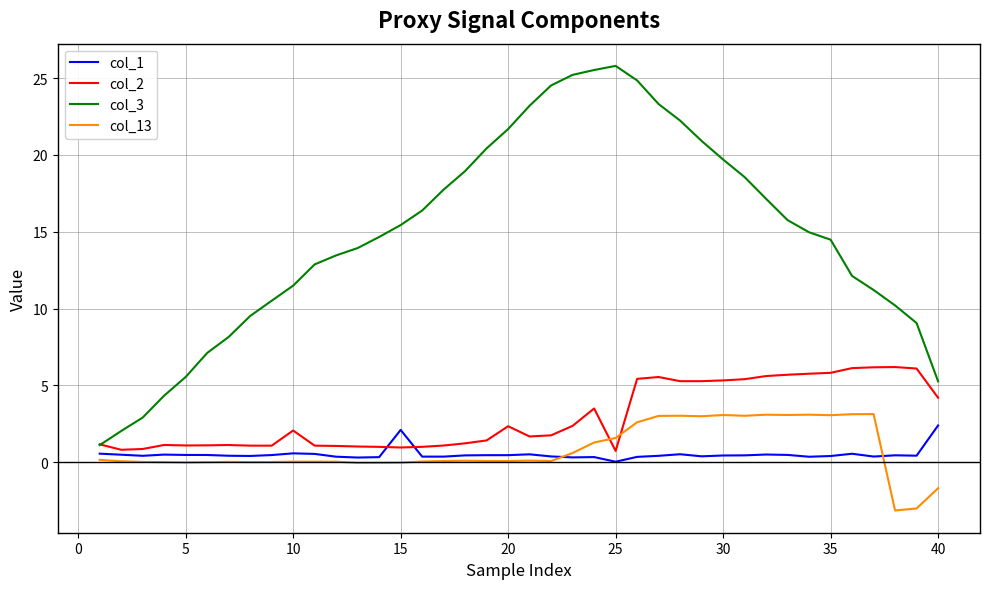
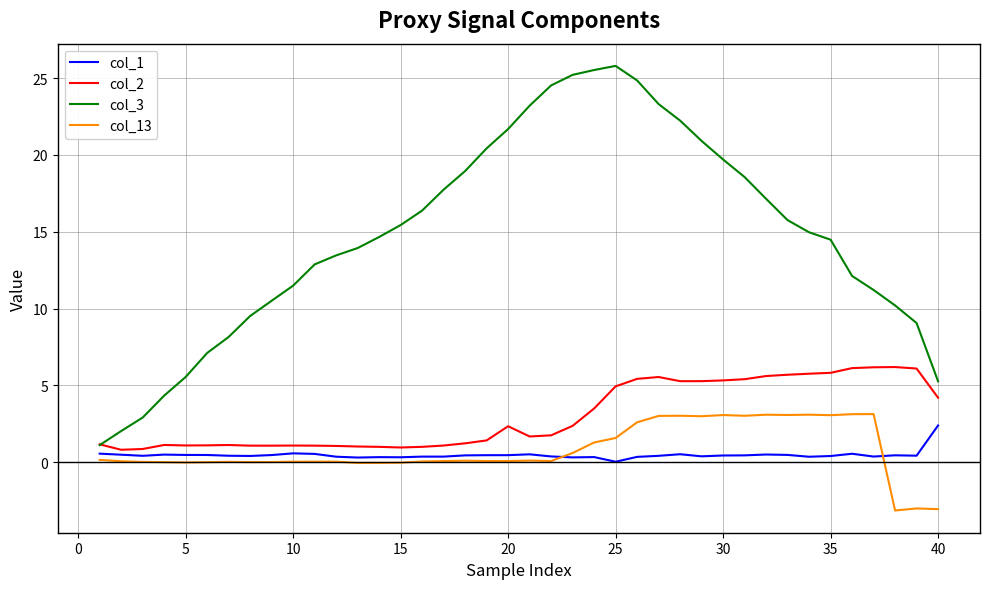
  {
    "col_1": {
      "5": 0.5,
      "10": 0.6,
-     "15": 2.1,
+     "15": 0.3,
      "20": 0.5,
      "25": 0.0,
      "30": 0.4,
      "35": 0.4,
      "40": 2.4
    },
    "col_2": {
      "5": 1.1,
-     "10": 2.1,
+     "10": 1.1,
      "15": 1.0,
      "20": 2.3,
-     "25": 0.7,
+     "25": 4.9,
      "30": 5.3,
      "35": 5.8,
      "40": 4.2
    },
    "col_3": {
      "5": 5.6,
      "10": 11.5,
      "15": 15.4,
      "20": 21.7,
      "25": 25.8,
      "30": 19.7,
      "35": 14.5,
      "40": 5.3
    },
    "col_13": {
      "5": 0.0,
      "10": 0.0,
      "15": 0.0,
      "20": 0.1,
      "25": 1.6,
      "30": 3.1,
      "35": 3.1,
-     "40": -1.7
+     "40": -3.0
    }
  }
